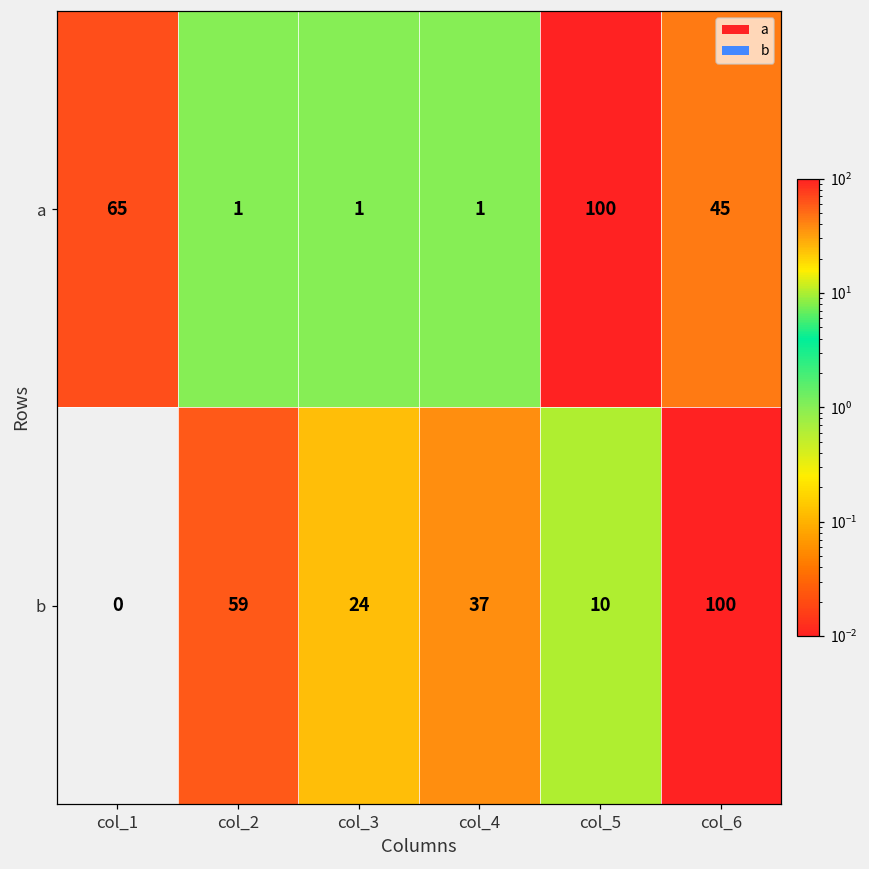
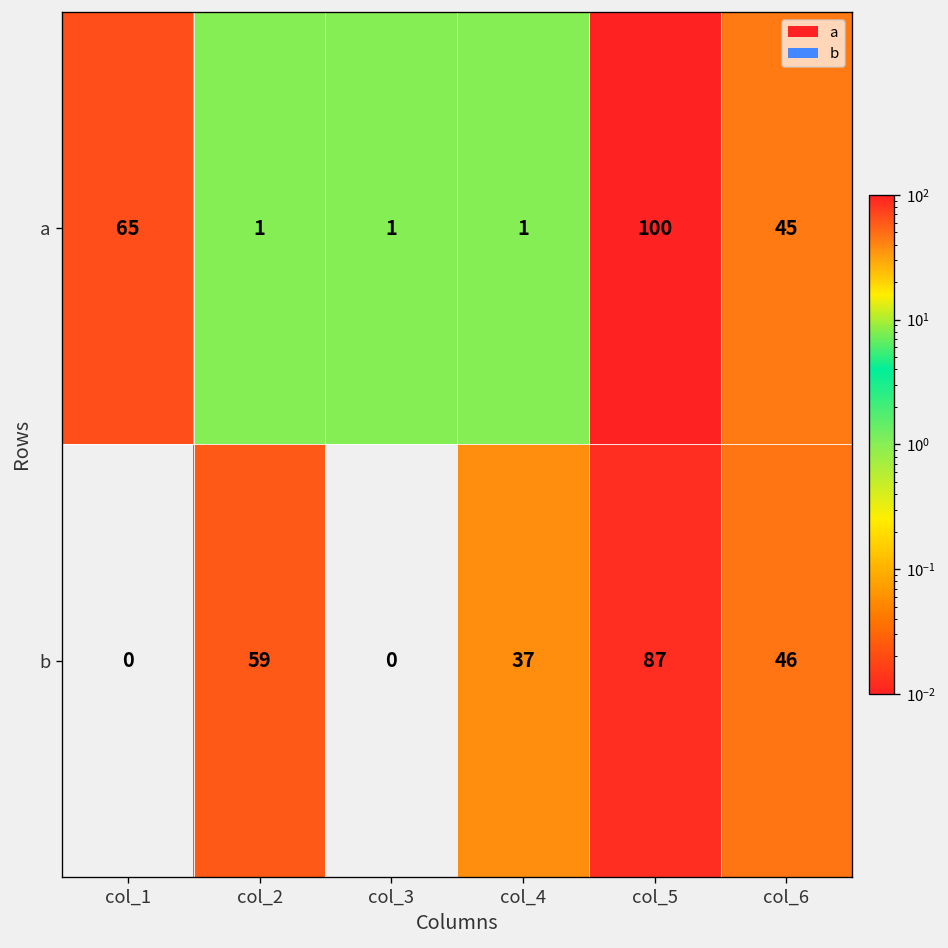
  {
    "a": {
      "col_1": 65,
      "col_2": 1,
      "col_3": 1,
      "col_4": 1,
      "col_5": 100,
      "col_6": 45
    },
    "b": {
      "col_1": 0,
      "col_2": 59,
-     "col_3": 24,
+     "col_3": 0,
      "col_4": 37,
-     "col_5": 10,
-     "col_6": 100
+     "col_5": 87,
+     "col_6": 46
    }
  }
